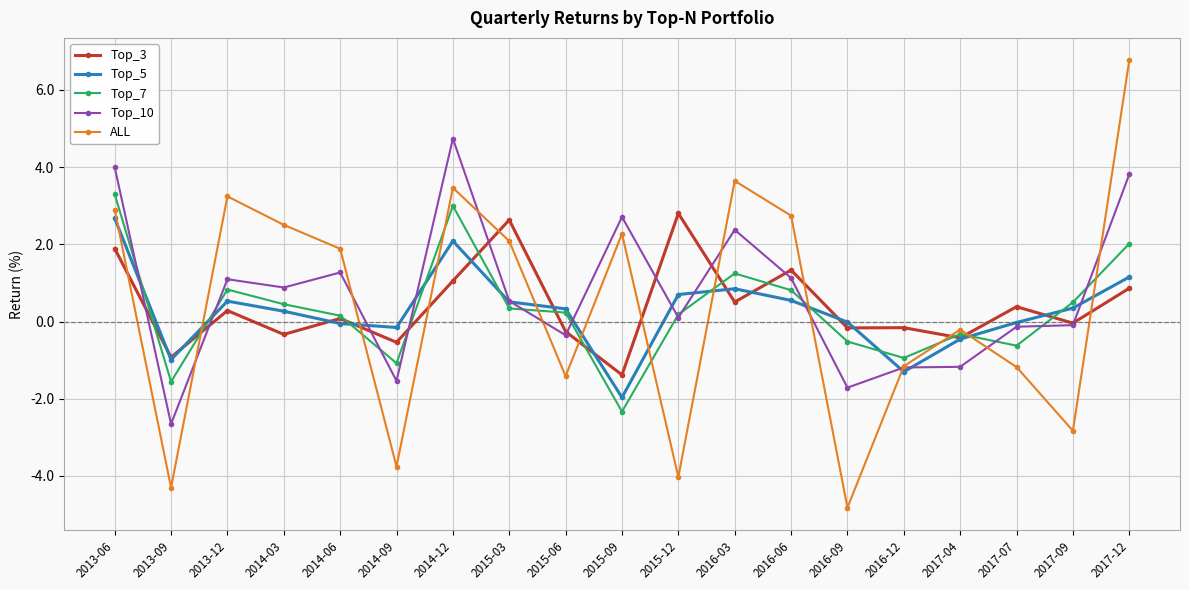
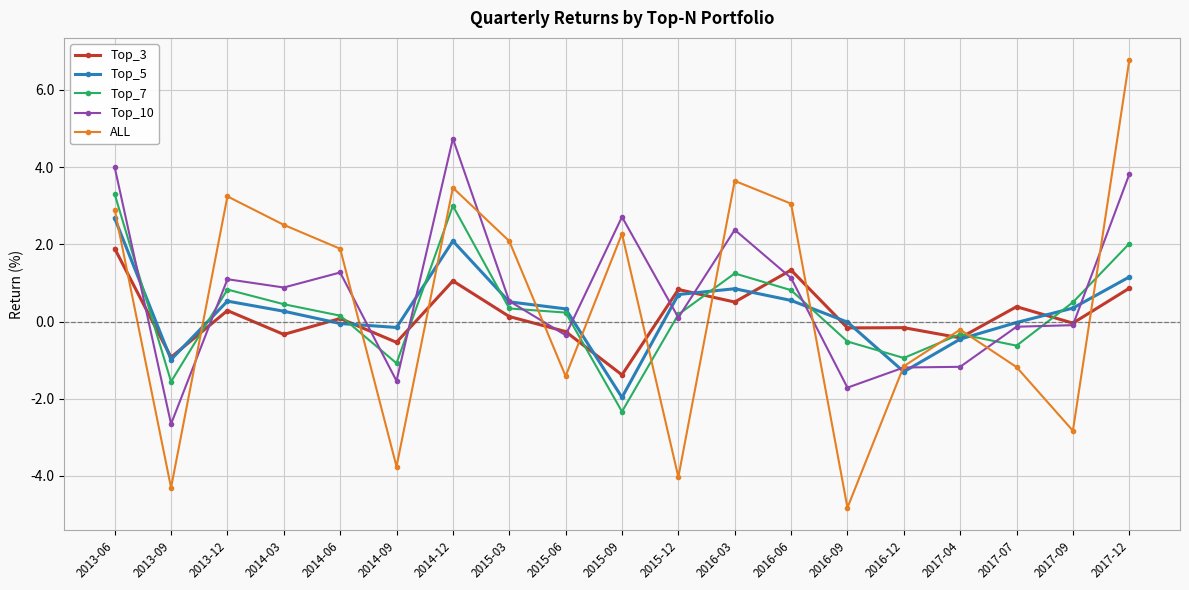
  {
    "Top_3": {
      "2013-06": 1.9,
      "2013-12": 0.3,
      "2014-03": -0.3,
      "2014-06": 0.1,
      "2014-09": -0.5,
      "2014-12": 1.1,
-     "2015-03": 2.6,
+     "2015-03": 0.1,
      "2015-06": -0.3,
      "2015-09": -1.4,
-     "2015-12": 2.8,
+     "2015-12": 0.8,
      "2016-03": 0.5,
      "2016-06": 1.3,
      "2016-09": -0.2,
      "2016-12": -0.2,
      "2017-07": 0.4,
      "2017-12": 0.9
    },
    "Top_5": {
      "2013-06": 2.7,
      "2013-12": 0.5,
      "2014-03": 0.3,
      "2014-06": -0.1,
      "2014-09": -0.2,
      "2014-12": 2.1,
      "2015-06": 0.3,
      "2015-09": -2.0,
      "2015-12": 0.7,
      "2016-03": 0.8,
      "2016-06": 0.5,
      "2016-09": 0.0,
      "2016-12": -1.3,
      "2017-07": 0.0,
      "2017-09": 0.3,
      "2017-12": 1.2
    },
    "Top_7": {
      "2013-06": 3.3,
      "2013-09": -1.6,
      "2013-12": 0.8,
      "2014-03": 0.4,
      "2014-06": 0.2,
      "2014-09": -1.1,
      "2014-12": 3.0,
      "2015-03": 0.3,
      "2015-06": 0.2,
      "2015-09": -2.3,
      "2015-12": 0.2,
      "2016-03": 1.2,
      "2016-06": 0.8,
      "2016-09": -0.5,
      "2016-12": -0.9,
      "2017-04": -0.3,
      "2017-07": -0.6,
      "2017-09": 0.5,
      "2017-12": 2.0
    },
    "Top_10": {
      "2013-06": 4.0,
      "2013-09": -2.7,
      "2013-12": 1.1,
      "2014-03": 0.9,
      "2014-06": 1.3,
      "2014-09": -1.5,
      "2014-12": 4.7,
      "2015-06": -0.4,
      "2015-09": 2.7,
      "2015-12": 0.1,
      "2016-03": 2.4,
      "2016-06": 1.1,
      "2016-09": -1.7,
      "2017-04": -1.2,
      "2017-07": -0.1,
      "2017-12": 3.8
    },
    "ALL": {
      "2013-06": 2.9,
      "2013-09": -4.3,
      "2013-12": 3.2,
      "2014-03": 2.5,
      "2014-06": 1.9,
      "2014-09": -3.8,
      "2014-12": 3.5,
      "2015-03": 2.1,
      "2015-06": -1.4,
      "2015-09": 2.3,
      "2015-12": -4.0,
      "2016-03": 3.6,
-     "2016-06": 2.7,
+     "2016-06": 3.1,
      "2016-09": -4.8,
      "2017-04": -0.2,
      "2017-07": -1.2,
      "2017-09": -2.8,
      "2017-12": 6.8
    }
  }
